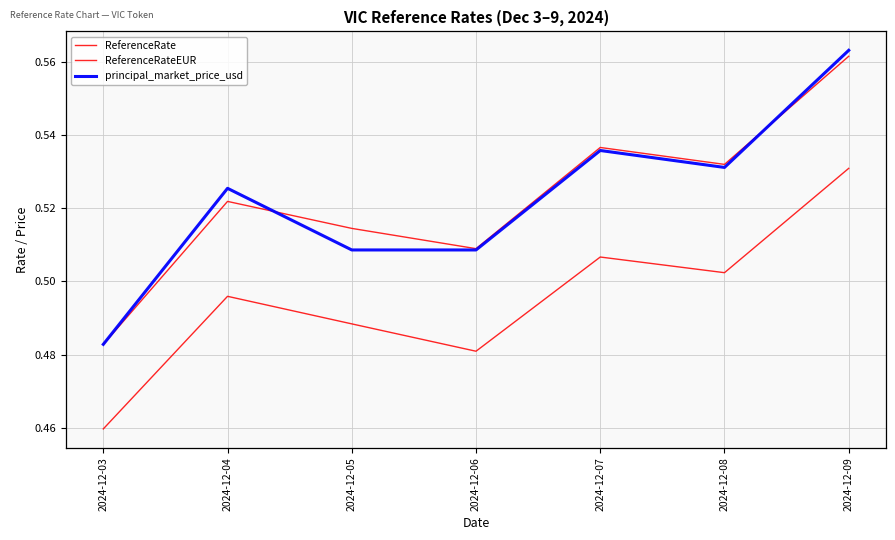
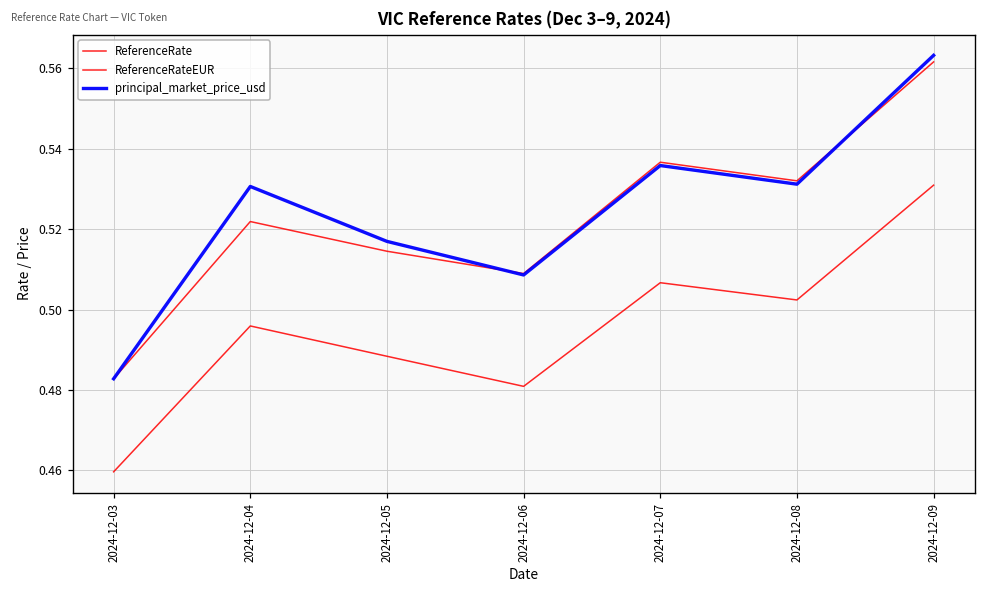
  {
    "principal_market_price_usd": {
-     "2024-12-04": 0.525,
-     "2024-12-05": 0.509,
+     "2024-12-04": 0.531,
+     "2024-12-05": 0.517,
      "2024-12-07": 0.536,
      "2024-12-08": 0.531,
      "2024-12-09": 0.563
    }
  }
